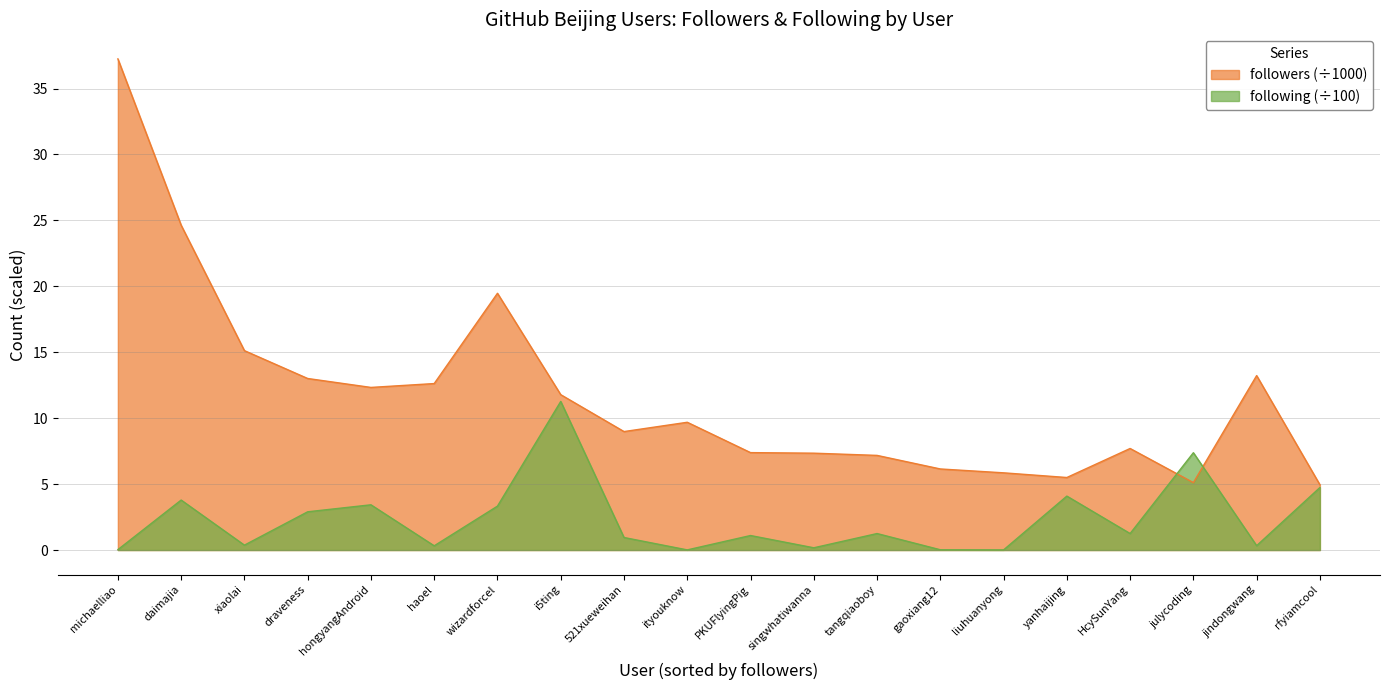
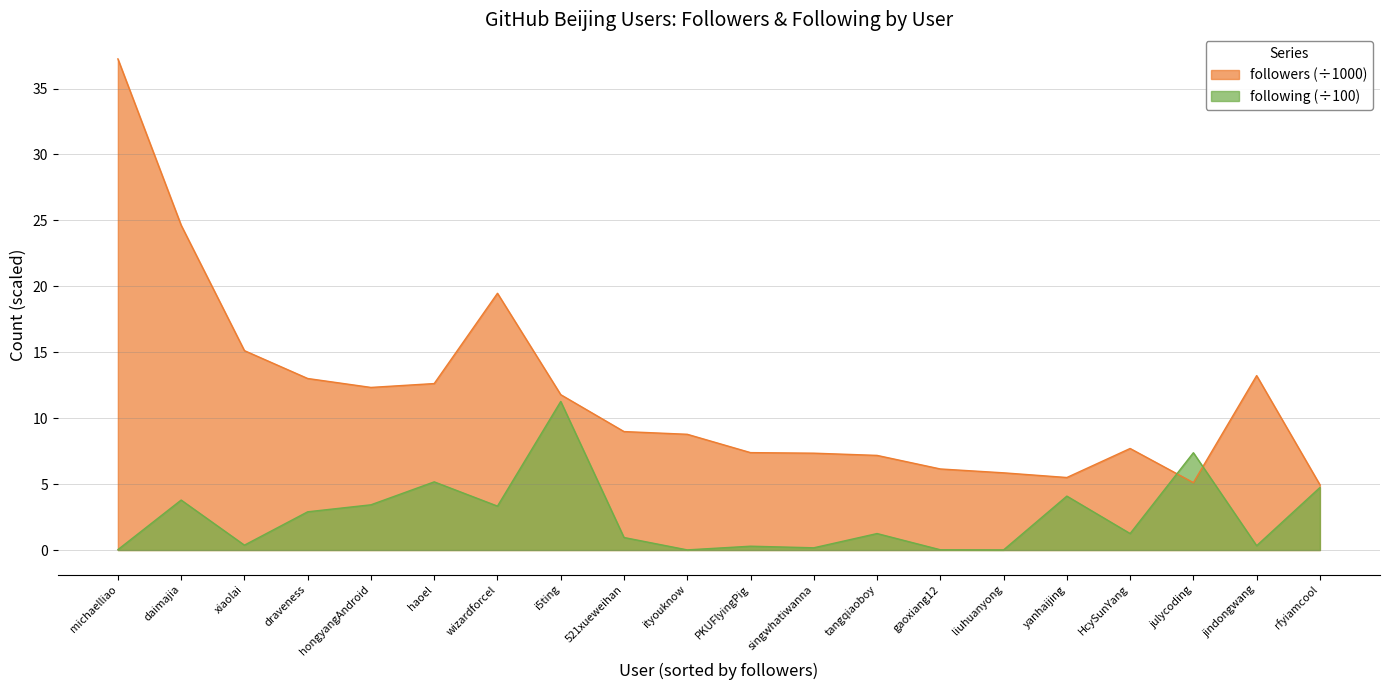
  {
    "followers (÷1000)": {
      "michaelliao": 37.2,
      "daimajia": 24.6,
      "xiaolai": 15.1,
      "draveness": 13.0,
      "hongyangAndroid": 12.3,
      "haoel": 12.6,
      "wizardforcel": 19.5,
      "i5ting": 11.8,
      "521xueweihan": 9.0,
-     "ityouknow": 9.7,
+     "ityouknow": 8.8,
      "PKUFlyingPig": 7.4,
      "singwhatiwanna": 7.3,
      "tangqiaoboy": 7.2,
      "gaoxiang12": 6.1,
      "liuhuanyong": 5.9,
      "yanhaijing": 5.5,
      "HcySunYang": 7.7,
      "julycoding": 5.1,
      "jindongwang": 13.2,
      "rfyiamcool": 4.9
    },
    "following (÷100)": {
      "michaelliao": 0.0,
      "daimajia": 3.8,
      "xiaolai": 0.4,
      "draveness": 2.9,
      "hongyangAndroid": 3.4,
-     "haoel": 0.3,
+     "haoel": 5.2,
      "wizardforcel": 3.3,
      "i5ting": 11.3,
      "521xueweihan": 1.0,
      "ityouknow": 0.0,
-     "PKUFlyingPig": 1.1,
+     "PKUFlyingPig": 0.3,
      "singwhatiwanna": 0.2,
      "tangqiaoboy": 1.3,
      "gaoxiang12": 0.0,
      "liuhuanyong": 0.0,
      "yanhaijing": 4.1,
      "HcySunYang": 1.3,
      "julycoding": 7.4,
      "jindongwang": 0.3,
      "rfyiamcool": 4.7
    }
  }
